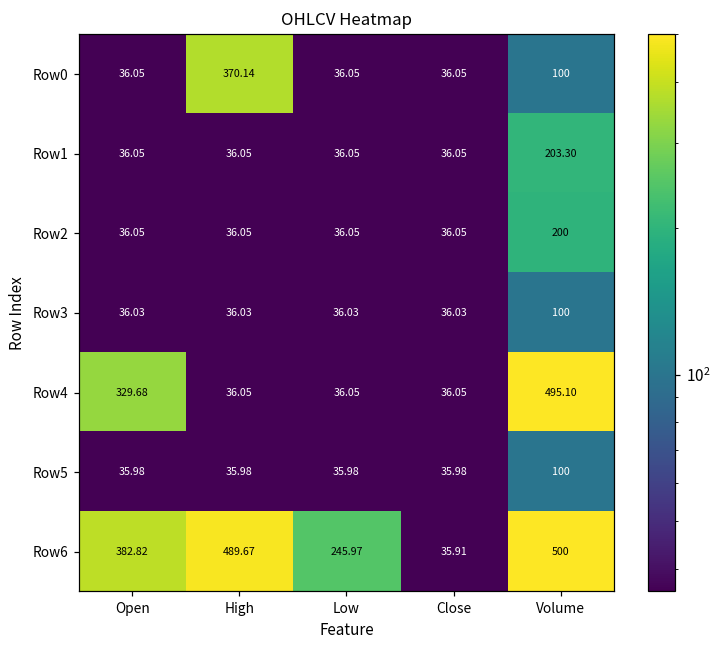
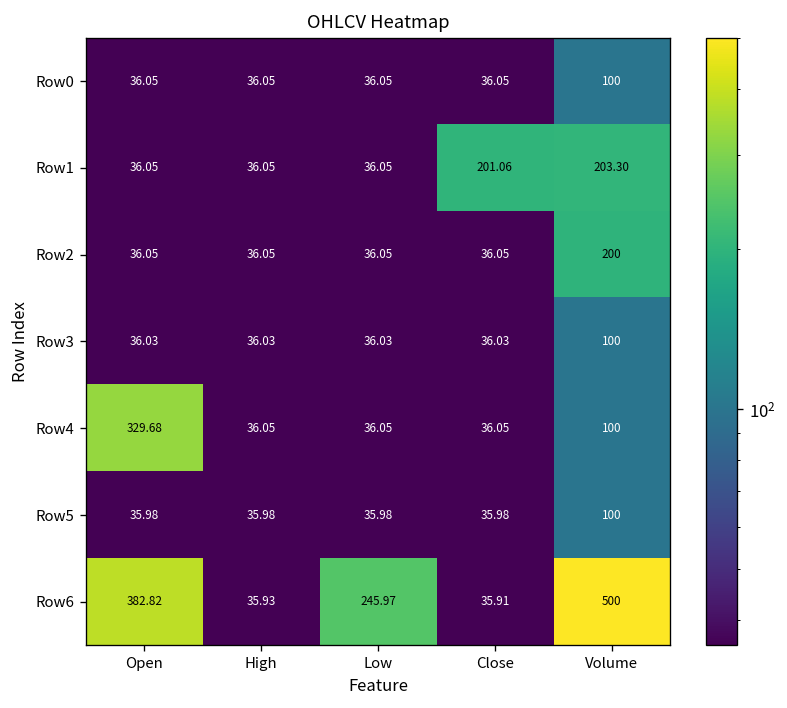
  {
    "Row0": {
      "Open": 36.05,
-     "High": 370.14,
+     "High": 36.05,
      "Low": 36.05,
      "Close": 36.05,
      "Volume": 100
    },
    "Row1": {
      "Open": 36.05,
      "High": 36.05,
      "Low": 36.05,
-     "Close": 36.05,
+     "Close": 201.06,
      "Volume": 203.30
    },
    "Row2": {
      "Open": 36.05,
      "High": 36.05,
      "Low": 36.05,
      "Close": 36.05,
      "Volume": 200
    },
    "Row3": {
      "Open": 36.03,
      "High": 36.03,
      "Low": 36.03,
      "Close": 36.03,
      "Volume": 100
    },
    "Row4": {
      "Open": 329.68,
      "High": 36.05,
      "Low": 36.05,
      "Close": 36.05,
-     "Volume": 495.10
+     "Volume": 100
    },
    "Row5": {
      "Open": 35.98,
      "High": 35.98,
      "Low": 35.98,
      "Close": 35.98,
      "Volume": 100
    },
    "Row6": {
      "Open": 382.82,
-     "High": 489.67,
+     "High": 35.93,
      "Low": 245.97,
      "Close": 35.91,
      "Volume": 500
    }
  }
